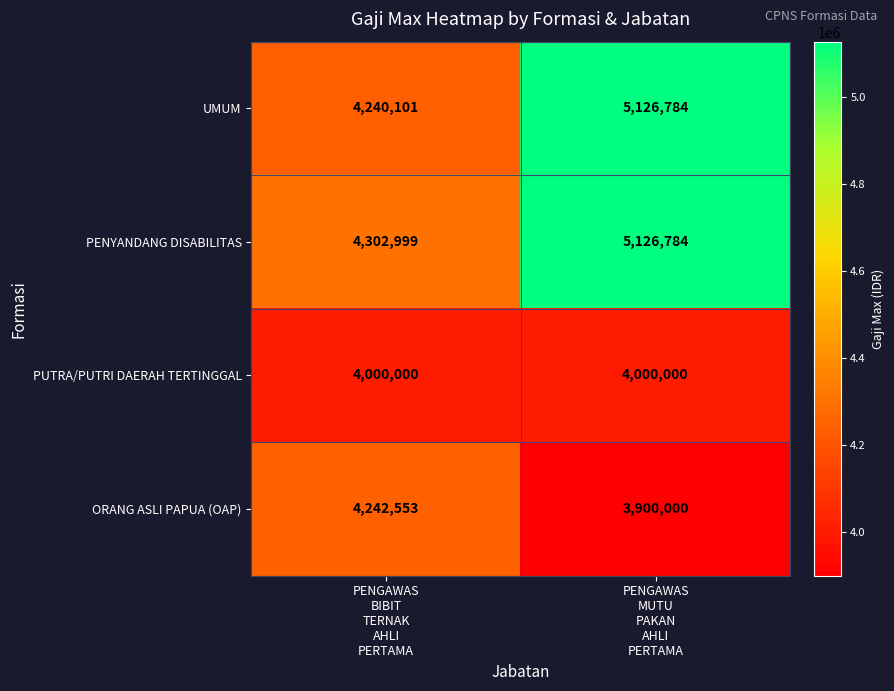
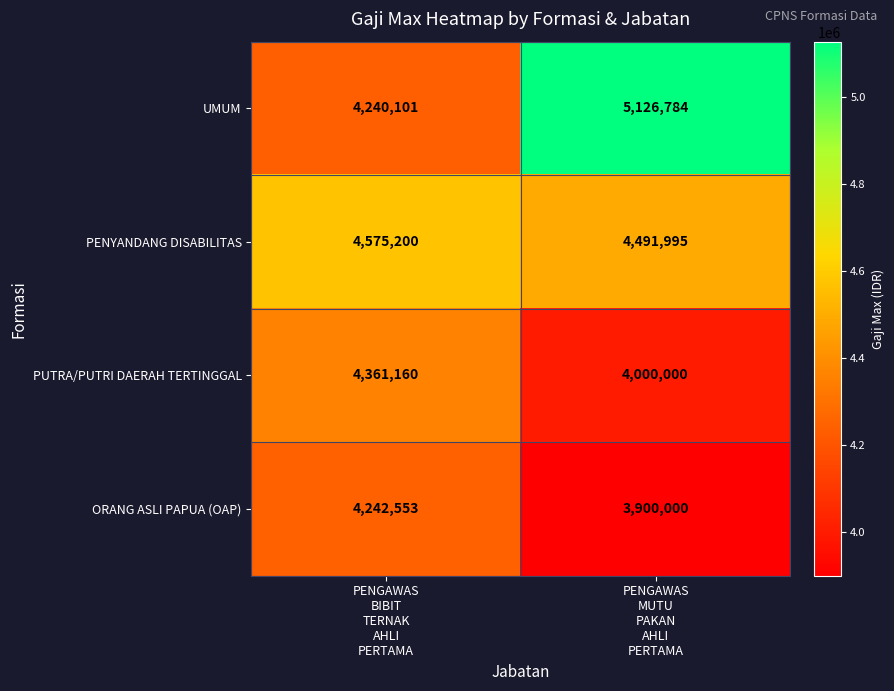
  {
    "UMUM": {
      "PENGAWAS BIBIT TERNAK AHLI PERTAMA": "4,240,101",
      "PENGAWAS MUTU PAKAN AHLI PERTAMA": "5,126,784"
    },
    "PENYANDANG DISABILITAS": {
-     "PENGAWAS BIBIT TERNAK AHLI PERTAMA": "4,302,999",
-     "PENGAWAS MUTU PAKAN AHLI PERTAMA": "5,126,784"
+     "PENGAWAS BIBIT TERNAK AHLI PERTAMA": "4,575,200",
+     "PENGAWAS MUTU PAKAN AHLI PERTAMA": "4,491,995"
    },
    "PUTRA/PUTRI DAERAH TERTINGGAL": {
-     "PENGAWAS BIBIT TERNAK AHLI PERTAMA": "4,000,000",
+     "PENGAWAS BIBIT TERNAK AHLI PERTAMA": "4,361,160",
      "PENGAWAS MUTU PAKAN AHLI PERTAMA": "4,000,000"
    },
    "ORANG ASLI PAPUA (OAP)": {
      "PENGAWAS BIBIT TERNAK AHLI PERTAMA": "4,242,553",
      "PENGAWAS MUTU PAKAN AHLI PERTAMA": "3,900,000"
    }
  }
